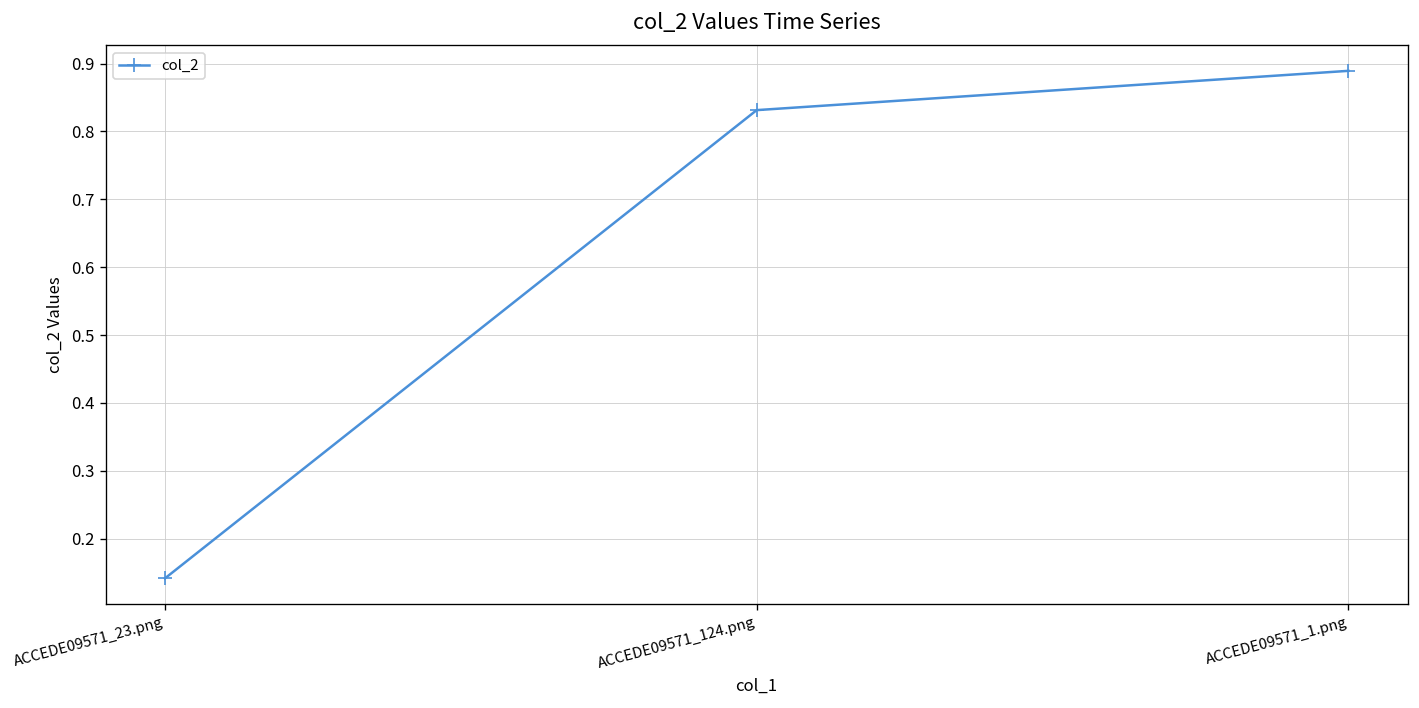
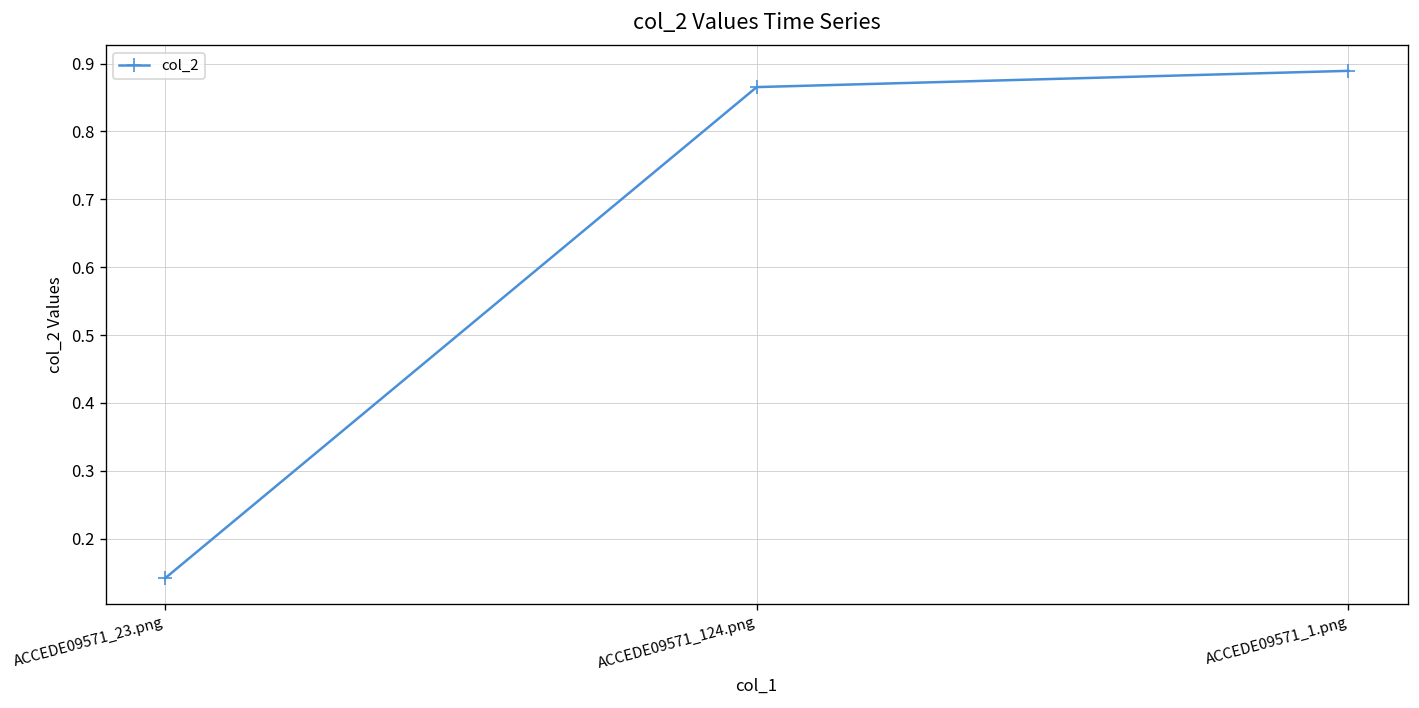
  {
    "ACCEDE09571_23.png": 0.14,
-   "ACCEDE09571_124.png": 0.83,
+   "ACCEDE09571_124.png": 0.87,
    "ACCEDE09571_1.png": 0.89
  }
